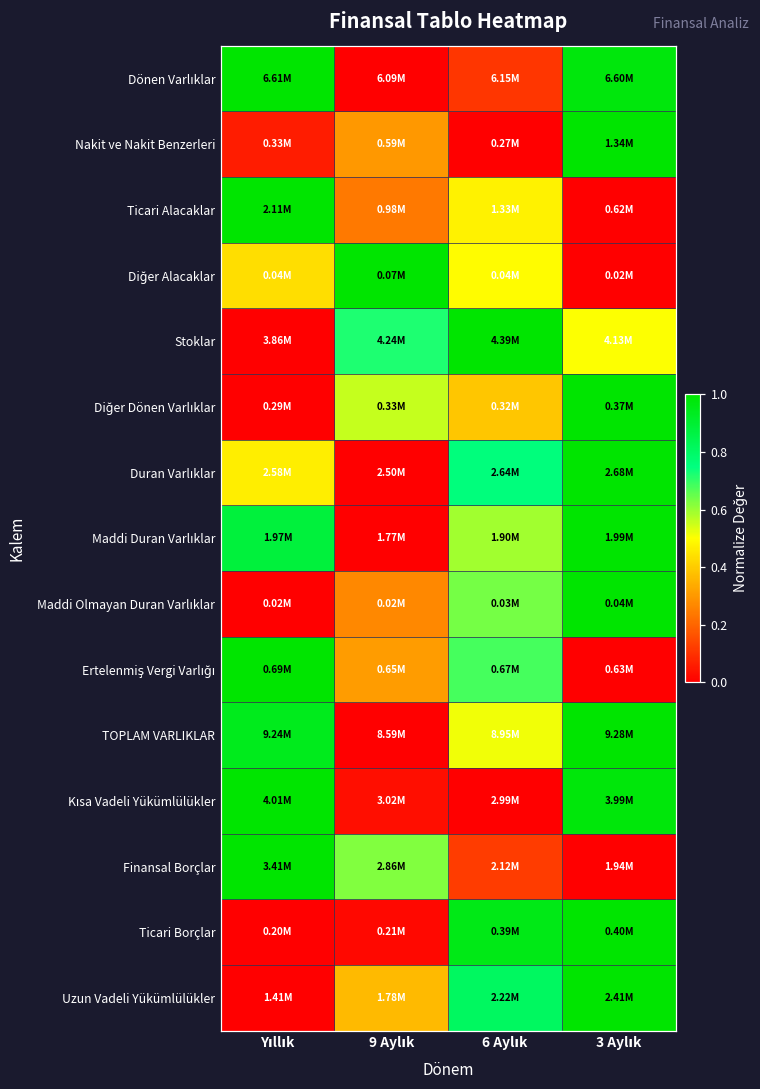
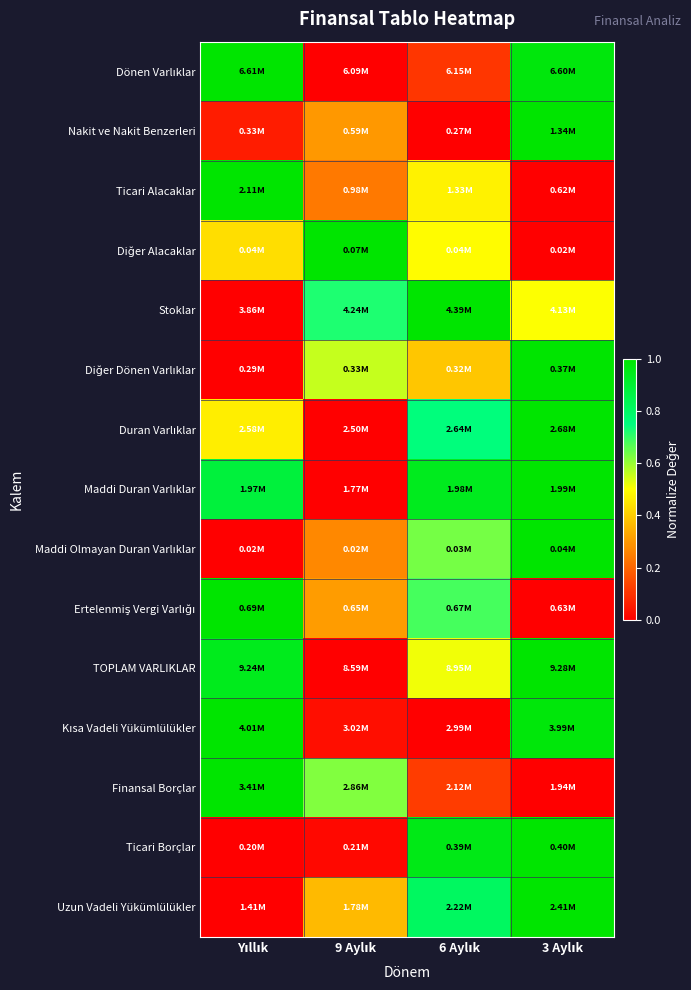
  {
    "Dönen Varlıklar": {
      "Yıllık": "6.61M",
      "9 Aylık": "6.09M",
      "6 Aylık": "6.15M",
      "3 Aylık": "6.60M"
    },
    "Nakit ve Nakit Benzerleri": {
      "Yıllık": "0.33M",
      "9 Aylık": "0.59M",
      "6 Aylık": "0.27M",
      "3 Aylık": "1.34M"
    },
    "Ticari Alacaklar": {
      "Yıllık": "2.11M",
      "9 Aylık": "0.98M",
      "6 Aylık": "1.33M",
      "3 Aylık": "0.62M"
    },
    "Diğer Alacaklar": {
      "Yıllık": "0.04M",
      "9 Aylık": "0.07M",
      "6 Aylık": "0.04M",
      "3 Aylık": "0.02M"
    },
    "Stoklar": {
      "Yıllık": "3.86M",
      "9 Aylık": "4.24M",
      "6 Aylık": "4.39M",
      "3 Aylık": "4.13M"
    },
    "Diğer Dönen Varlıklar": {
      "Yıllık": "0.29M",
      "9 Aylık": "0.33M",
      "6 Aylık": "0.32M",
      "3 Aylık": "0.37M"
    },
    "Duran Varlıklar": {
      "Yıllık": "2.58M",
      "9 Aylık": "2.50M",
      "6 Aylık": "2.64M",
      "3 Aylık": "2.68M"
    },
    "Maddi Duran Varlıklar": {
      "Yıllık": "1.97M",
      "9 Aylık": "1.77M",
-     "6 Aylık": "1.90M",
+     "6 Aylık": "1.98M",
      "3 Aylık": "1.99M"
    },
    "Maddi Olmayan Duran Varlıklar": {
      "Yıllık": "0.02M",
      "9 Aylık": "0.02M",
      "6 Aylık": "0.03M",
      "3 Aylık": "0.04M"
    },
    "Ertelenmiş Vergi Varlığı": {
      "Yıllık": "0.69M",
      "9 Aylık": "0.65M",
      "6 Aylık": "0.67M",
      "3 Aylık": "0.63M"
    },
    "TOPLAM VARLIKLAR": {
      "Yıllık": "9.24M",
      "9 Aylık": "8.59M",
      "6 Aylık": "8.95M",
      "3 Aylık": "9.28M"
    },
    "Kısa Vadeli Yükümlülükler": {
      "Yıllık": "4.01M",
      "9 Aylık": "3.02M",
      "6 Aylık": "2.99M",
      "3 Aylık": "3.99M"
    },
    "Finansal Borçlar": {
      "Yıllık": "3.41M",
      "9 Aylık": "2.86M",
      "6 Aylık": "2.12M",
      "3 Aylık": "1.94M"
    },
    "Ticari Borçlar": {
      "Yıllık": "0.20M",
      "9 Aylık": "0.21M",
      "6 Aylık": "0.39M",
      "3 Aylık": "0.40M"
    },
    "Uzun Vadeli Yükümlülükler": {
      "Yıllık": "1.41M",
      "9 Aylık": "1.78M",
      "6 Aylık": "2.22M",
      "3 Aylık": "2.41M"
    }
  }
